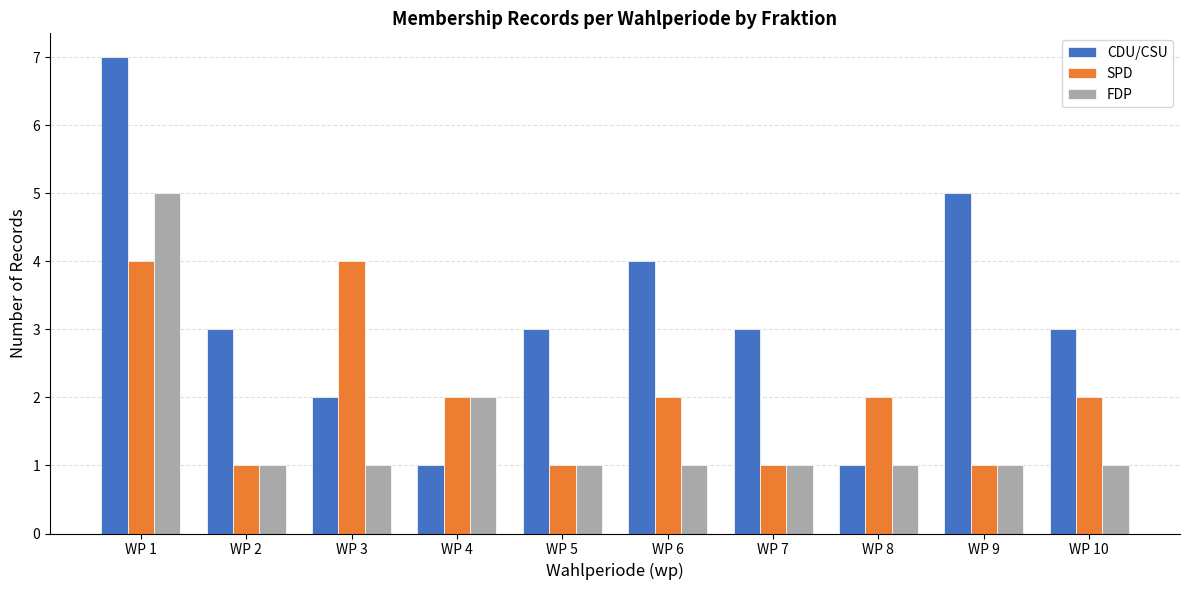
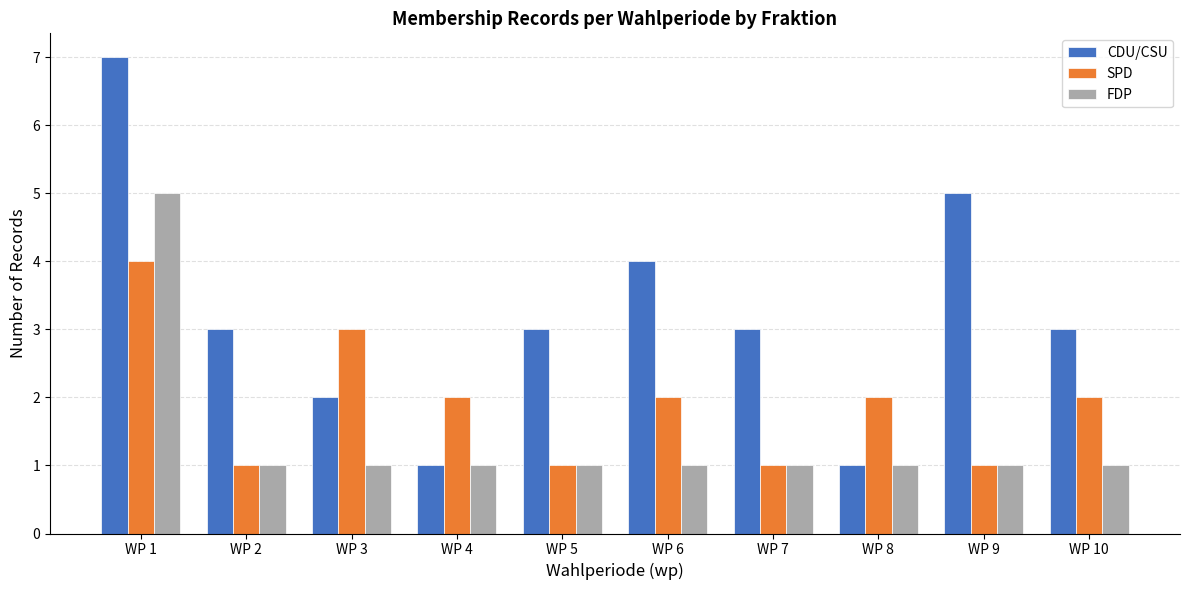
  {
    "CDU/CSU": {
      "WP 1": 7,
      "WP 2": 3,
      "WP 3": 2,
      "WP 4": 1,
      "WP 5": 3,
      "WP 6": 4,
      "WP 7": 3,
      "WP 8": 1,
      "WP 9": 5,
      "WP 10": 3
    },
    "SPD": {
      "WP 1": 4,
      "WP 2": 1,
-     "WP 3": 4,
+     "WP 3": 3,
      "WP 4": 2,
      "WP 5": 1,
      "WP 6": 2,
      "WP 7": 1,
      "WP 8": 2,
      "WP 9": 1,
      "WP 10": 2
    },
    "FDP": {
      "WP 1": 5,
      "WP 2": 1,
      "WP 3": 1,
-     "WP 4": 2,
+     "WP 4": 1,
      "WP 5": 1,
      "WP 6": 1,
      "WP 7": 1,
      "WP 8": 1,
      "WP 9": 1,
      "WP 10": 1
    }
  }
